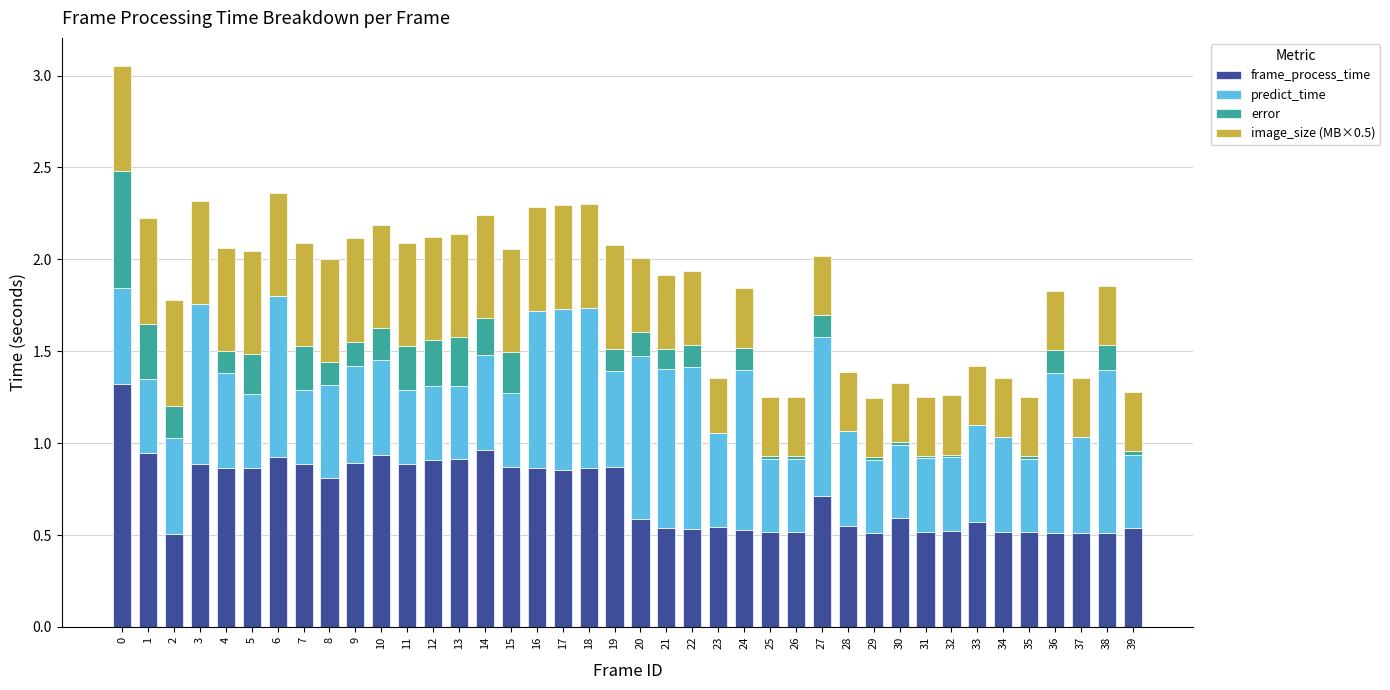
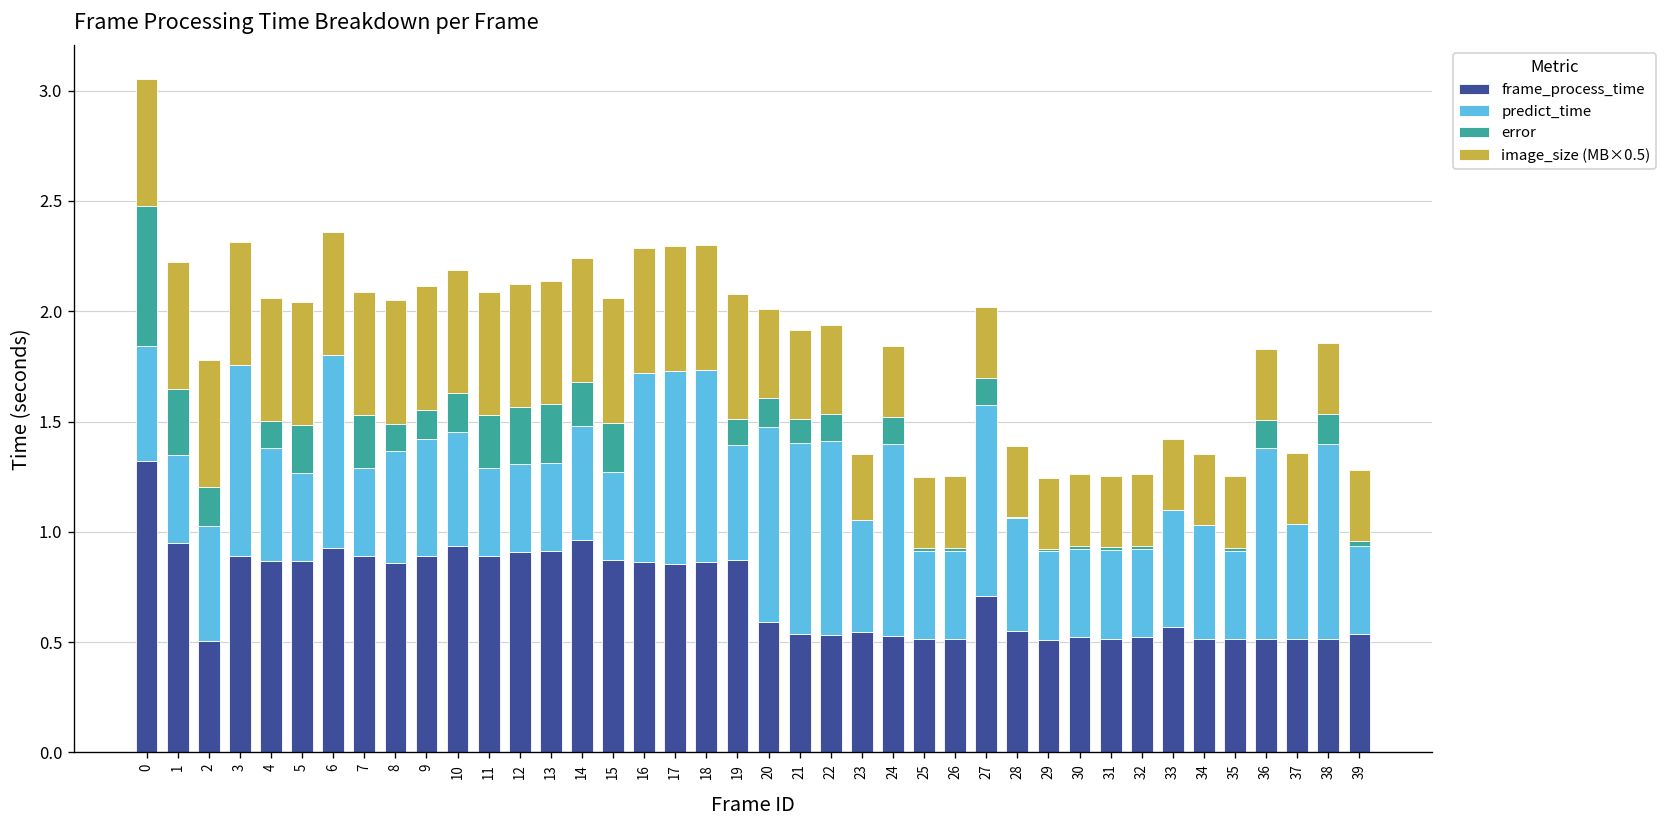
  {
    "frame_process_time": {
      "0": 1.32,
      "1": 0.95,
      "2": 0.51,
      "3": 0.89,
      "4": 0.87,
      "5": 0.87,
      "6": 0.93,
      "7": 0.89,
-     "8": 0.81,
+     "8": 0.86,
      "9": 0.89,
      "10": 0.94,
      "11": 0.89,
      "12": 0.91,
      "13": 0.91,
      "14": 0.96,
      "15": 0.87,
      "16": 0.86,
      "17": 0.85,
      "18": 0.86,
      "19": 0.87,
      "20": 0.59,
      "21": 0.54,
      "22": 0.53,
      "23": 0.54,
      "24": 0.53,
      "25": 0.51,
      "26": 0.51,
      "27": 0.71,
      "28": 0.55,
      "29": 0.51,
-     "30": 0.59,
+     "30": 0.52,
      "31": 0.52,
      "32": 0.52,
      "33": 0.57,
      "34": 0.52,
      "35": 0.51,
      "36": 0.51,
      "37": 0.51,
      "38": 0.51,
      "39": 0.54
    },
    "predict_time": {
      "0": 0.52,
      "1": 0.40,
      "2": 0.52,
      "3": 0.87,
      "4": 0.52,
      "5": 0.40,
      "6": 0.87,
      "7": 0.40,
      "8": 0.51,
      "9": 0.53,
      "10": 0.51,
      "11": 0.40,
      "12": 0.40,
      "13": 0.40,
      "14": 0.52,
      "15": 0.40,
      "16": 0.86,
      "17": 0.88,
      "18": 0.87,
      "19": 0.52,
      "20": 0.89,
      "21": 0.87,
      "22": 0.88,
      "23": 0.51,
      "24": 0.87,
      "25": 0.40,
      "26": 0.40,
      "27": 0.87,
      "28": 0.52,
      "29": 0.40,
      "30": 0.40,
      "31": 0.40,
      "32": 0.40,
      "33": 0.53,
      "34": 0.52,
      "35": 0.40,
      "36": 0.87,
      "37": 0.52,
      "38": 0.88,
      "39": 0.40
    },
    "error": {
      "0": 0.64,
      "1": 0.30,
      "2": 0.18,
      "4": 0.12,
      "5": 0.22,
      "7": 0.24,
      "8": 0.13,
      "9": 0.13,
      "10": 0.18,
      "11": 0.24,
      "12": 0.25,
      "13": 0.26,
      "14": 0.20,
      "15": 0.22,
      "16": 0.00,
      "18": 0.00,
      "19": 0.12,
      "20": 0.13,
      "21": 0.11,
      "22": 0.12,
      "24": 0.12,
      "27": 0.12,
      "30": 0.02,
      "32": 0.01,
      "34": 0.00,
      "36": 0.13,
      "38": 0.14,
      "39": 0.02
    },
    "image_size (MB×0.5)": {
      "0": 0.57,
      "1": 0.58,
      "2": 0.58,
      "3": 0.56,
      "4": 0.56,
      "5": 0.56,
      "6": 0.56,
      "7": 0.56,
      "8": 0.56,
      "9": 0.56,
      "10": 0.56,
      "11": 0.56,
      "12": 0.56,
      "13": 0.56,
      "14": 0.56,
      "15": 0.56,
      "16": 0.57,
      "17": 0.57,
      "18": 0.57,
      "19": 0.57,
      "20": 0.40,
      "21": 0.40,
      "22": 0.40,
      "23": 0.30,
      "24": 0.32,
      "25": 0.32,
      "26": 0.32,
      "27": 0.32,
      "28": 0.32,
      "29": 0.32,
      "30": 0.32,
      "31": 0.32,
      "32": 0.32,
      "33": 0.32,
      "34": 0.32,
      "35": 0.32,
      "36": 0.32,
      "37": 0.32,
      "38": 0.32,
      "39": 0.32
    }
  }
